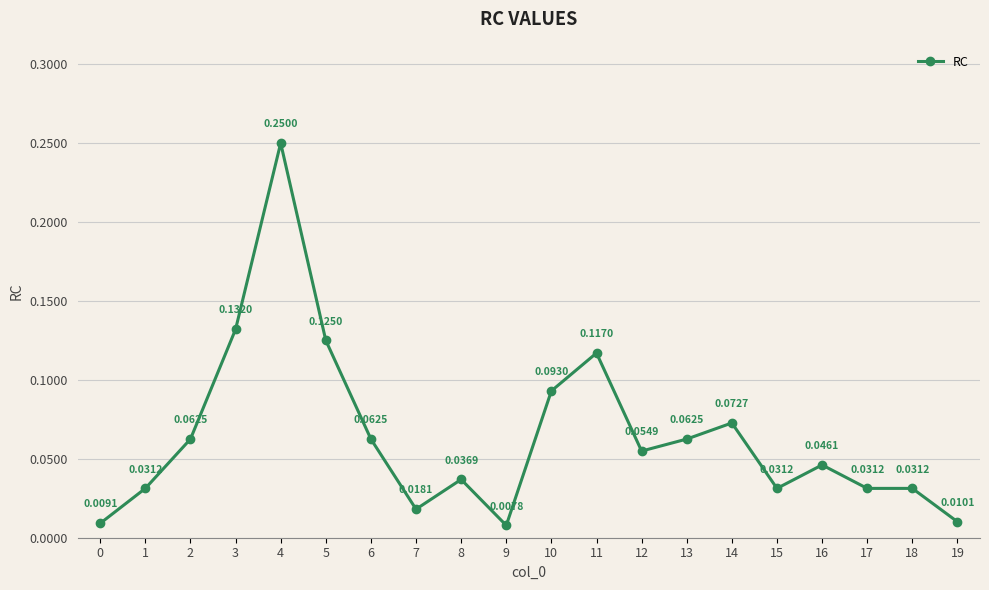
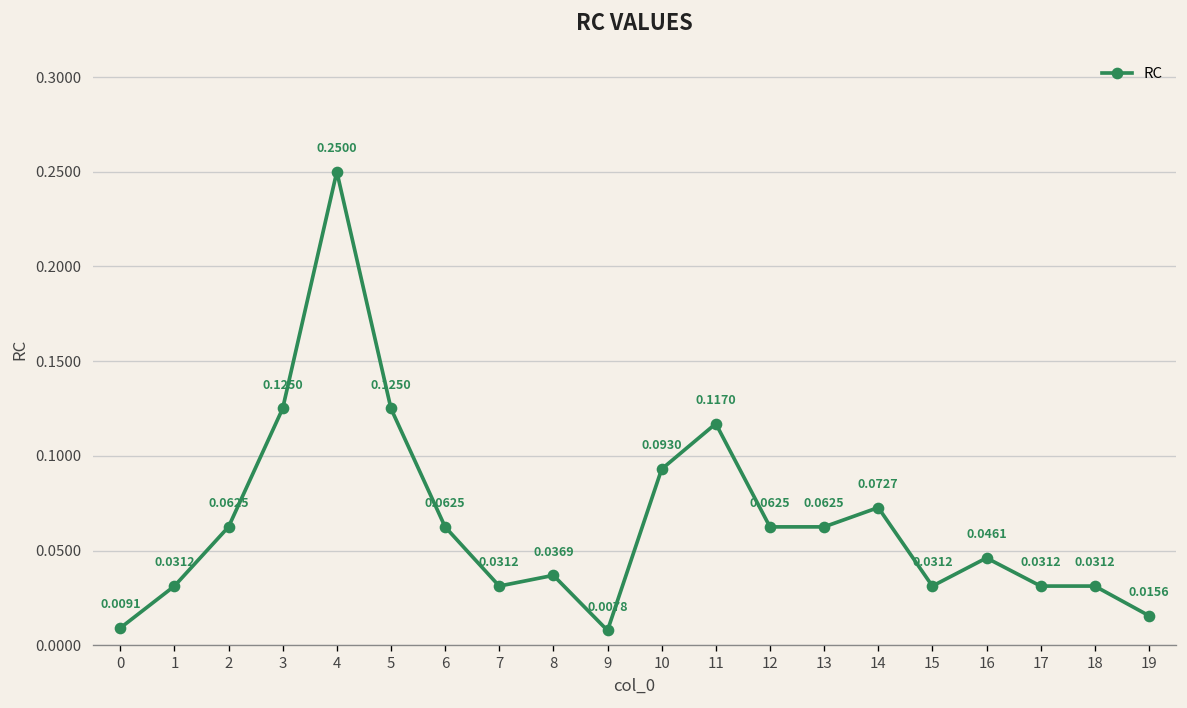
  {
    "0": 0.0091,
    "1": 0.0312,
    "2": 0.0625,
-   "3": 0.1320,
+   "3": 0.1250,
    "4": 0.2500,
    "5": 0.1250,
    "6": 0.0625,
-   "7": 0.0181,
+   "7": 0.0312,
    "8": 0.0369,
    "9": 0.0078,
    "10": 0.0930,
    "11": 0.1170,
-   "12": 0.0549,
+   "12": 0.0625,
    "13": 0.0625,
    "14": 0.0727,
    "15": 0.0312,
    "16": 0.0461,
    "17": 0.0312,
    "18": 0.0312,
-   "19": 0.0101
+   "19": 0.0156
  }
